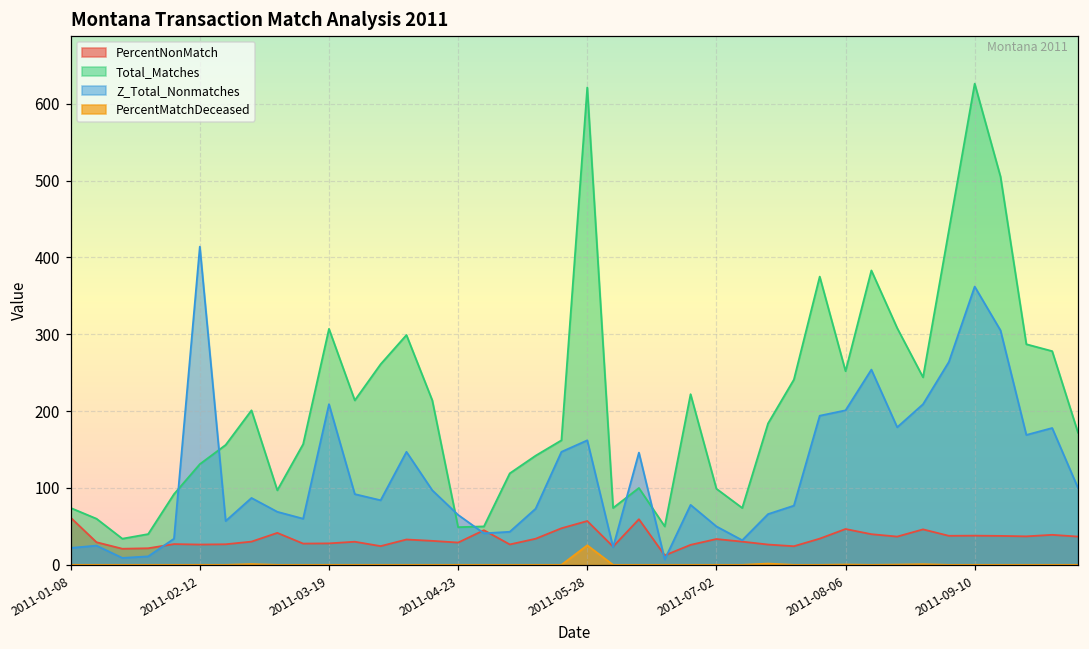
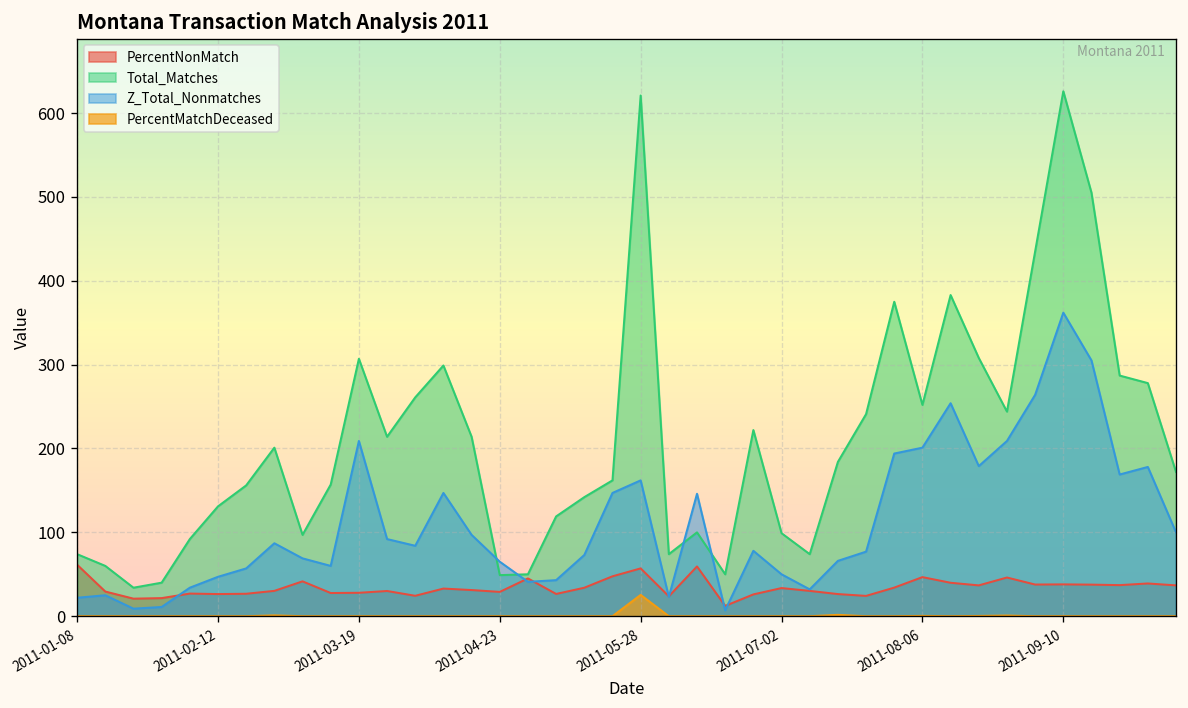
  {
    "PercentNonMatch": {
      "2011-01-08": 60,
      "2011-02-12": 30,
      "2011-03-19": 30,
      "2011-04-23": 30,
      "2011-05-28": 60,
      "2011-07-02": 30,
      "2011-08-06": 50,
      "2011-09-10": 40
    },
    "Total_Matches": {
      "2011-01-08": 70,
      "2011-02-12": 130,
      "2011-03-19": 310,
      "2011-04-23": 50,
      "2011-05-28": 620,
      "2011-07-02": 100,
      "2011-08-06": 250,
      "2011-09-10": 630
    },
    "Z_Total_Nonmatches": {
      "2011-01-08": 20,
-     "2011-02-12": 410,
+     "2011-02-12": 50,
      "2011-03-19": 210,
      "2011-04-23": 70,
      "2011-05-28": 160,
      "2011-07-02": 50,
      "2011-08-06": 200,
      "2011-09-10": 360
    },
    "PercentMatchDeceased": {
      "2011-01-08": 0,
      "2011-02-12": 0,
      "2011-03-19": 0,
      "2011-04-23": 0,
      "2011-05-28": 30,
      "2011-07-02": 0,
      "2011-08-06": 0,
      "2011-09-10": 0
    }
  }
